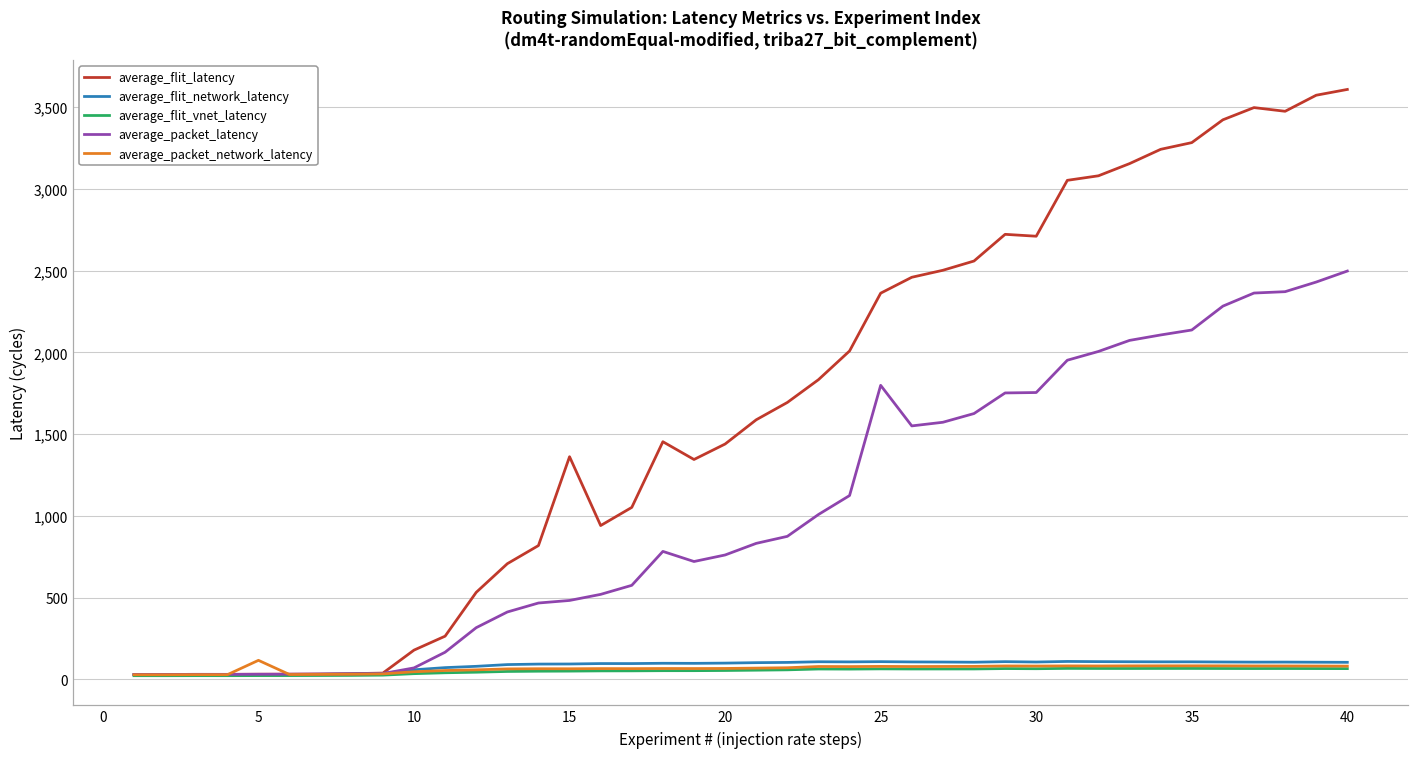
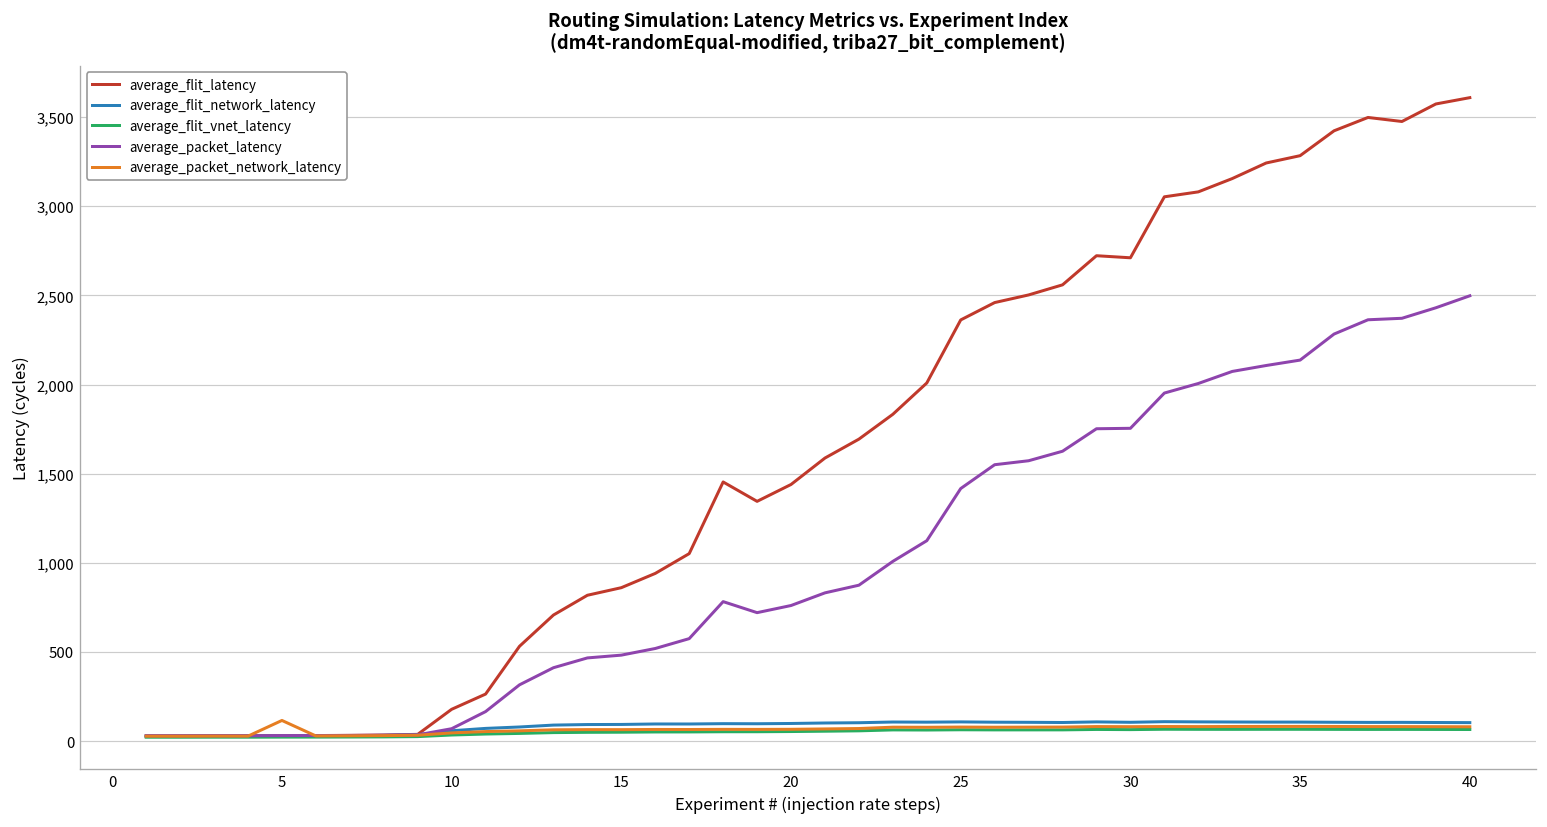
  {
    "average_flit_latency": {
      "10": "180",
-     "15": "1,360",
+     "15": "860",
      "20": "1,440",
      "25": "2,360",
      "30": "2,710",
      "35": "3,280",
      "40": "3,610"
    },
    "average_flit_network_latency": {
      "15": "90",
      "20": "100",
      "25": "110",
      "30": "110",
      "35": "110",
      "40": "100"
    },
    "average_packet_latency": {
      "15": "480",
      "20": "760",
-     "25": "1,800",
+     "25": "1,420",
      "30": "1,750",
      "35": "2,140",
      "40": "2,500"
    },
    "average_packet_network_latency": {
      "5": "120"
    }
  }
